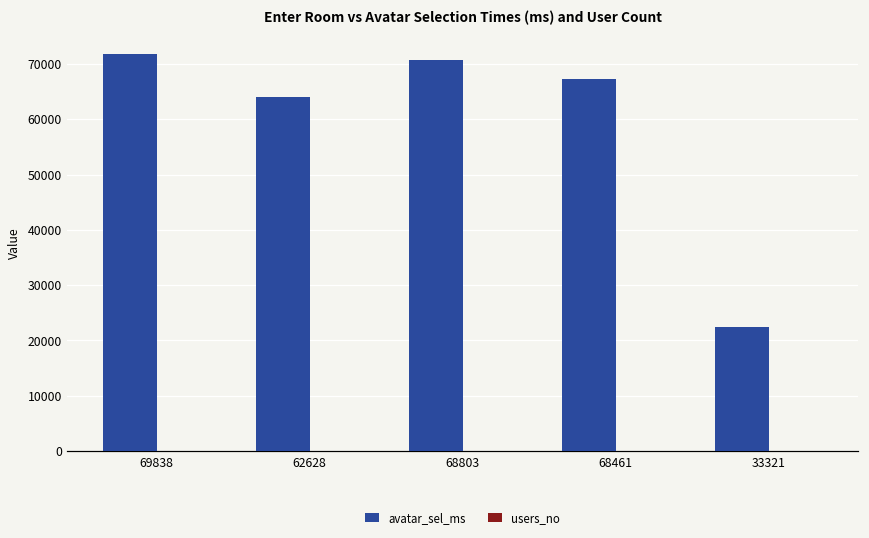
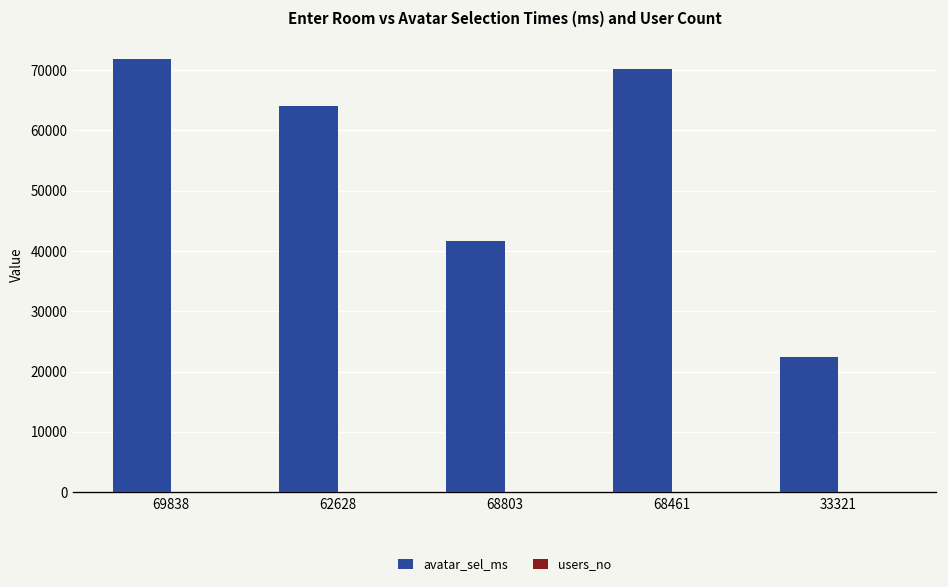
  {
    "avatar_sel_ms": {
      "69838": 72000,
      "62628": 64000,
-     "68803": 71000,
-     "68461": 67000,
+     "68803": 42000,
+     "68461": 70000,
      "33321": 22000
    }
  }
